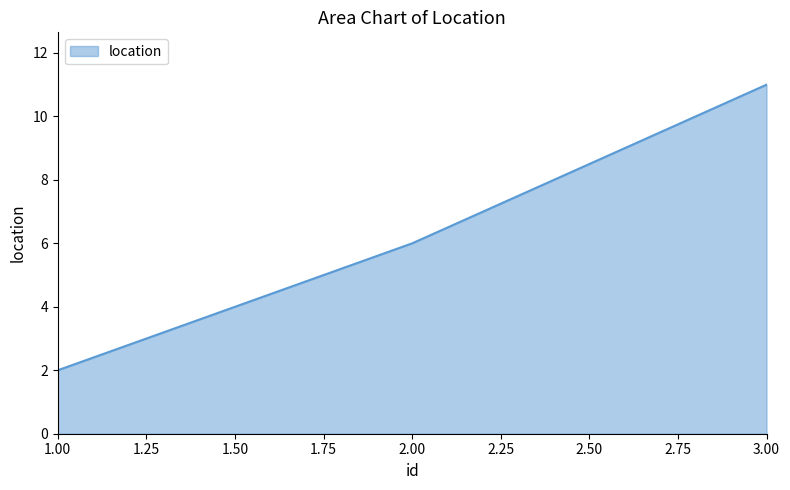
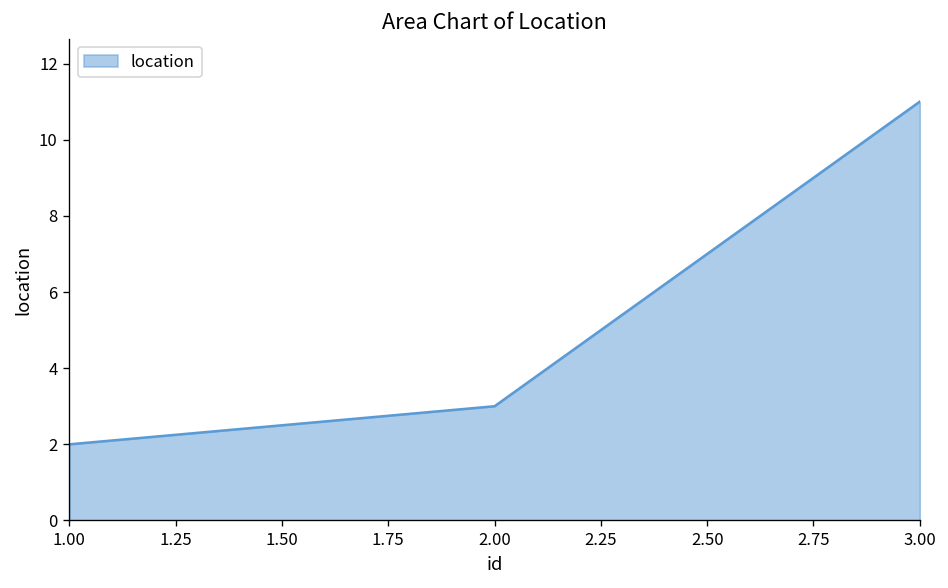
  {
    "1.00": 2,
-   "2.00": 6,
+   "2.00": 3,
    "3.00": 11
  }
